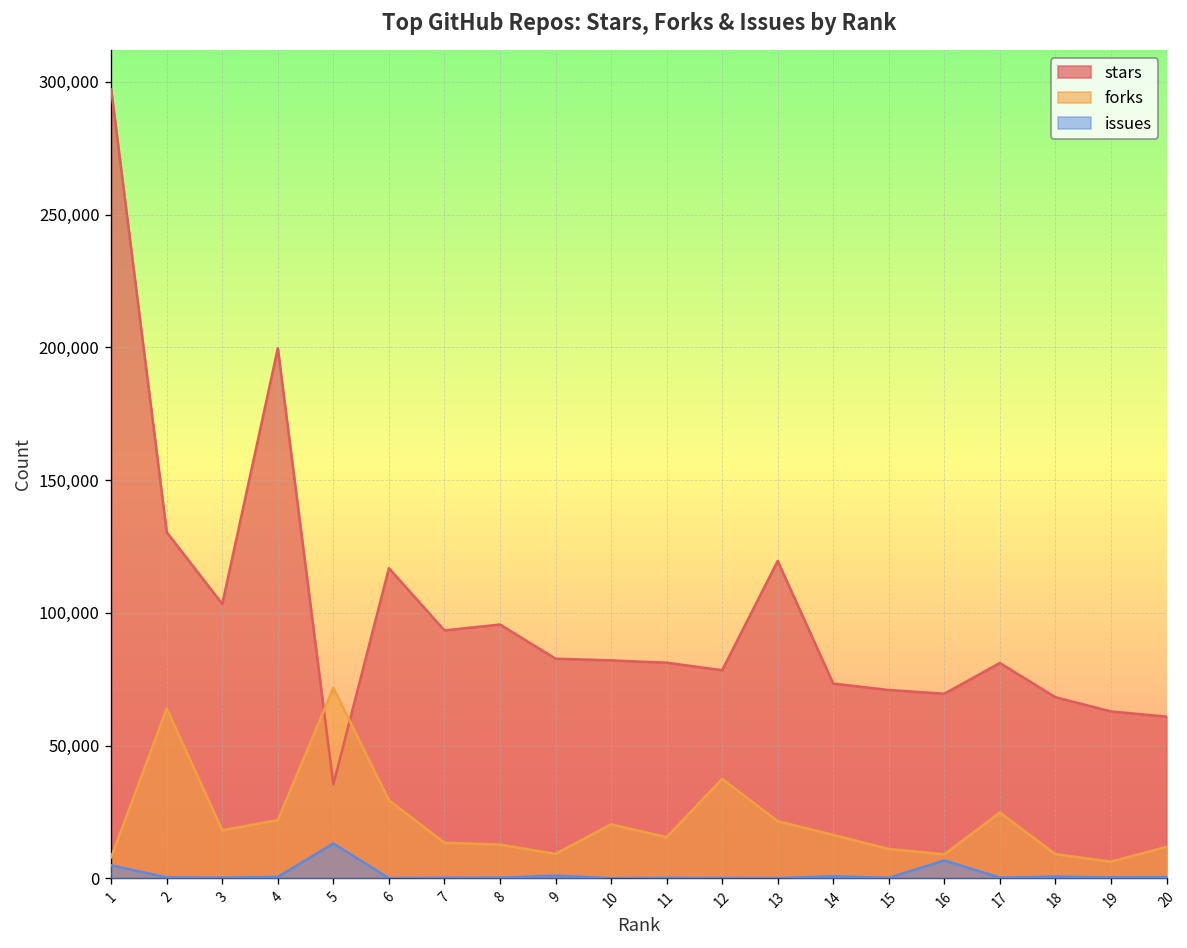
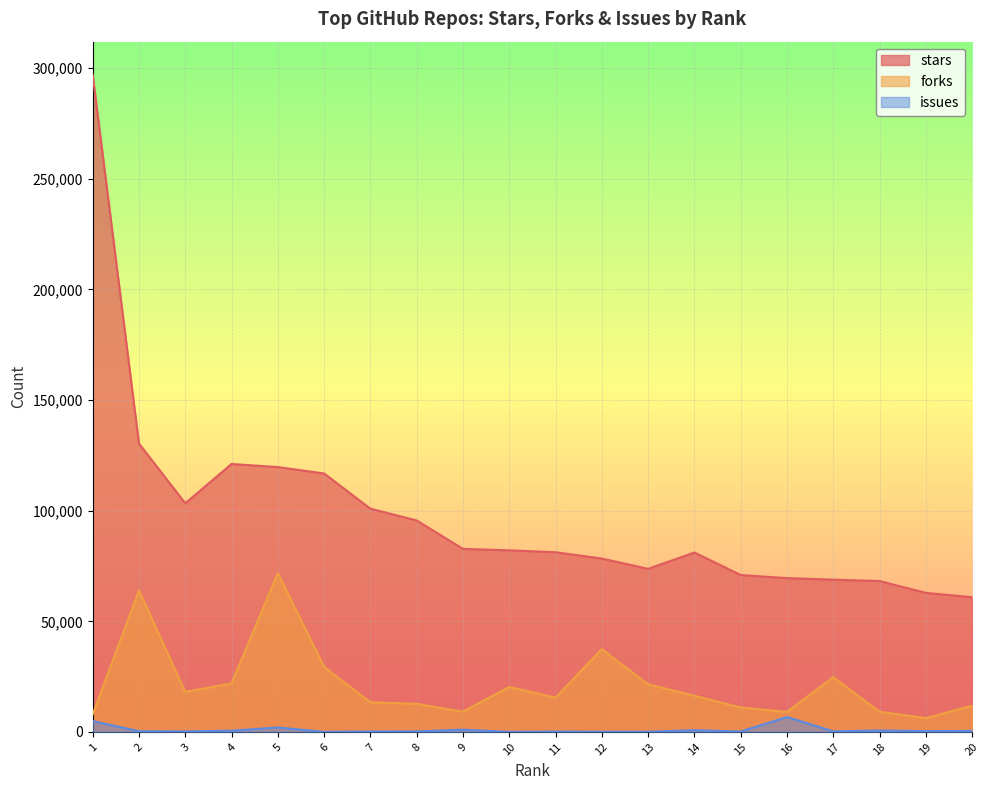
  {
    "stars": {
      "1": "297,000",
      "2": "130,000",
      "3": "103,000",
-     "4": "200,000",
-     "5": "35,000",
+     "4": "121,000",
+     "5": "120,000",
      "6": "117,000",
-     "7": "93,000",
+     "7": "101,000",
      "8": "96,000",
      "9": "83,000",
      "10": "82,000",
      "11": "81,000",
      "12": "78,000",
-     "13": "120,000",
-     "14": "73,000",
+     "13": "74,000",
+     "14": "81,000",
      "15": "71,000",
      "16": "70,000",
-     "17": "81,000",
+     "17": "69,000",
      "18": "68,000",
      "19": "63,000",
      "20": "61,000"
    },
    "forks": {
      "1": "8,000",
      "2": "64,000",
      "3": "18,000",
      "4": "22,000",
      "5": "72,000",
      "6": "29,000",
      "7": "13,000",
      "8": "13,000",
      "9": "9,000",
      "10": "20,000",
      "11": "15,000",
      "12": "37,000",
      "13": "22,000",
      "14": "16,000",
      "15": "11,000",
      "16": "9,000",
      "17": "25,000",
      "18": "9,000",
      "19": "6,000",
      "20": "12,000"
    },
    "issues": {
      "1": "5,000",
      "2": "0",
      "3": "0",
      "4": "1,000",
-     "5": "13,000",
+     "5": "2,000",
      "6": "0",
      "7": "0",
      "8": "0",
      "9": "1,000",
      "10": "0",
      "11": "0",
      "12": "0",
      "13": "0",
      "14": "1,000",
      "15": "0",
      "16": "7,000",
      "17": "0",
      "18": "1,000",
      "19": "0",
      "20": "0"
    }
  }
